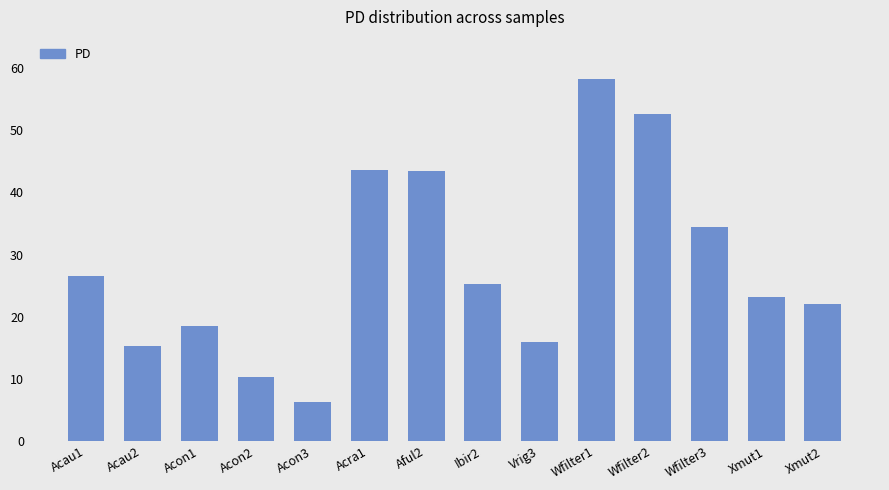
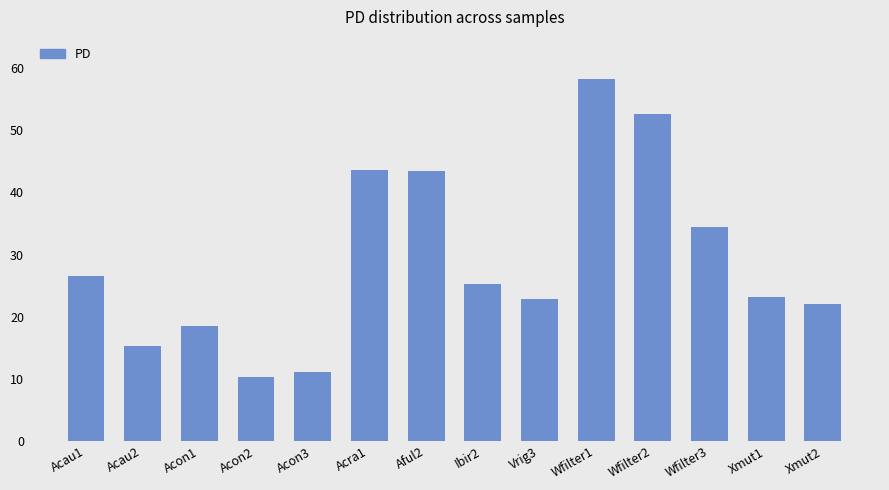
  {
    "Acau1": 27,
    "Acau2": 15,
    "Acon1": 18,
    "Acon2": 10,
-   "Acon3": 6,
+   "Acon3": 11,
    "Acra1": 44,
    "Aful2": 43,
    "Ibir2": 25,
-   "Vrig3": 16,
+   "Vrig3": 23,
    "Wfilter1": 58,
    "Wfilter2": 53,
    "Wfilter3": 34,
    "Xmut1": 23,
    "Xmut2": 22
  }
